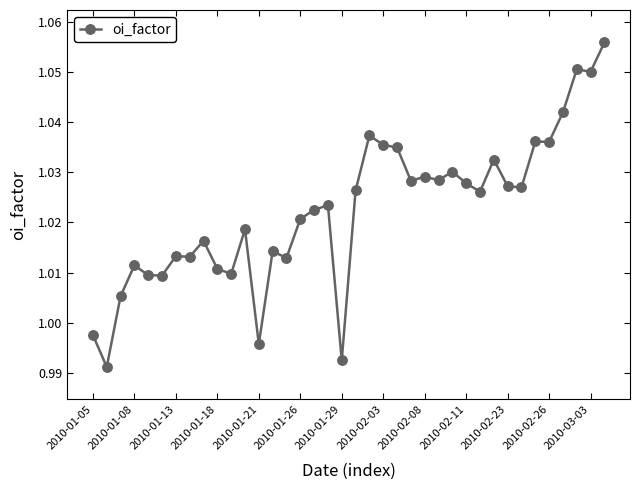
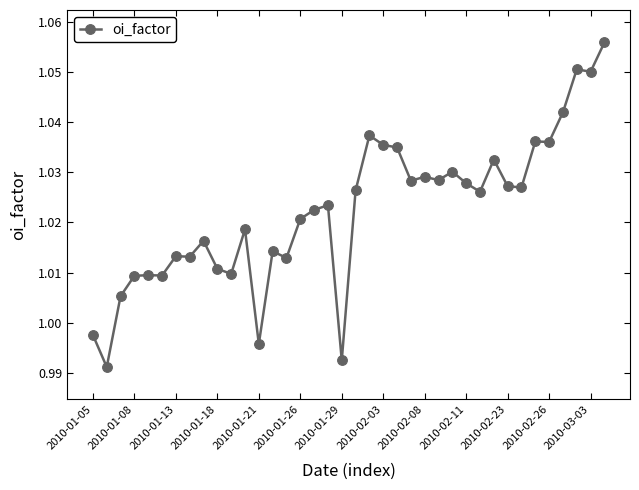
  {
    "2010-01-05": 0.998,
-   "2010-01-08": 1.011,
+   "2010-01-08": 1.009,
    "2010-01-13": 1.013,
    "2010-01-18": 1.011,
    "2010-01-21": 0.996,
    "2010-01-26": 1.021,
    "2010-01-29": 0.992,
    "2010-02-03": 1.035,
    "2010-02-08": 1.029,
    "2010-02-11": 1.028,
    "2010-02-23": 1.027,
    "2010-02-26": 1.036,
    "2010-03-03": 1.050
  }
